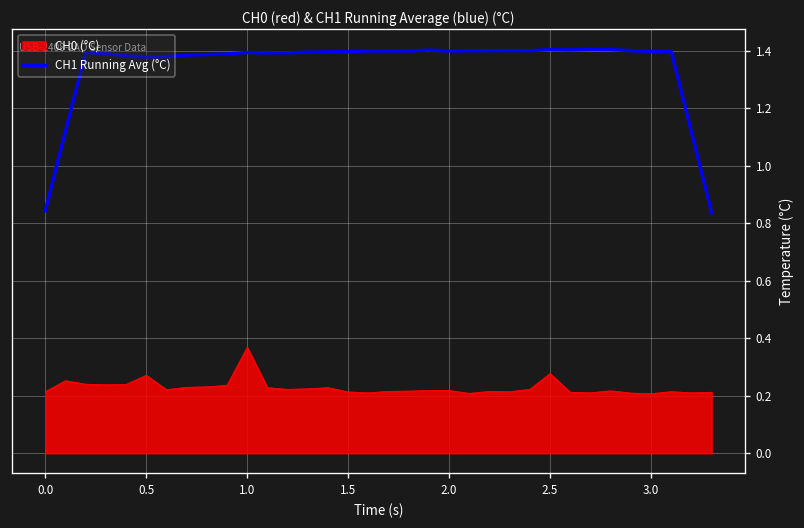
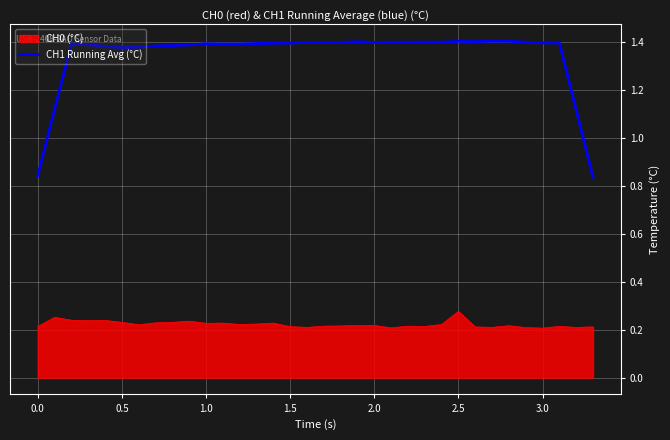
  {
    "CH0 (°C)": {
      "0.0": 0.21,
-     "0.5": 0.27,
-     "1.0": 0.37,
+     "0.5": 0.23,
+     "1.0": 0.23,
      "1.5": 0.21,
      "2.0": 0.22,
      "2.5": 0.28,
      "3.0": 0.21
    },
    "CH1 Running Avg (°C)": {
      "0.0": 0.84,
      "1.0": 1.39,
      "1.5": 1.40,
      "2.0": 1.40,
      "2.5": 1.40,
      "3.0": 1.40
    }
  }
